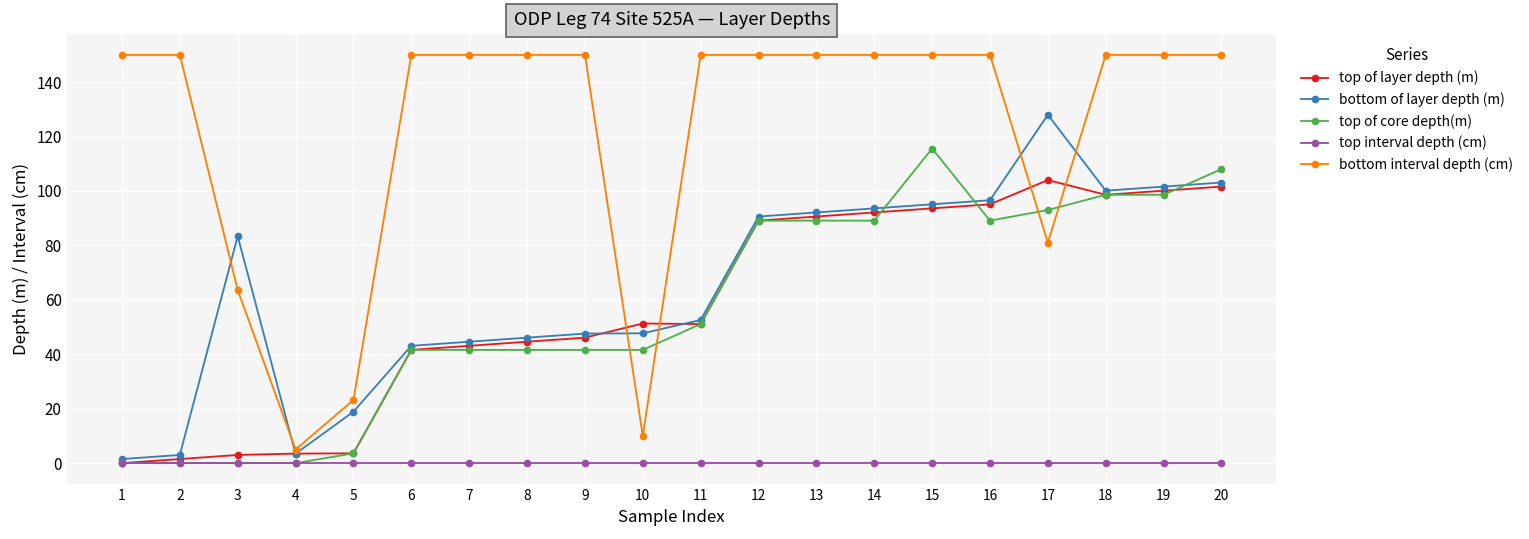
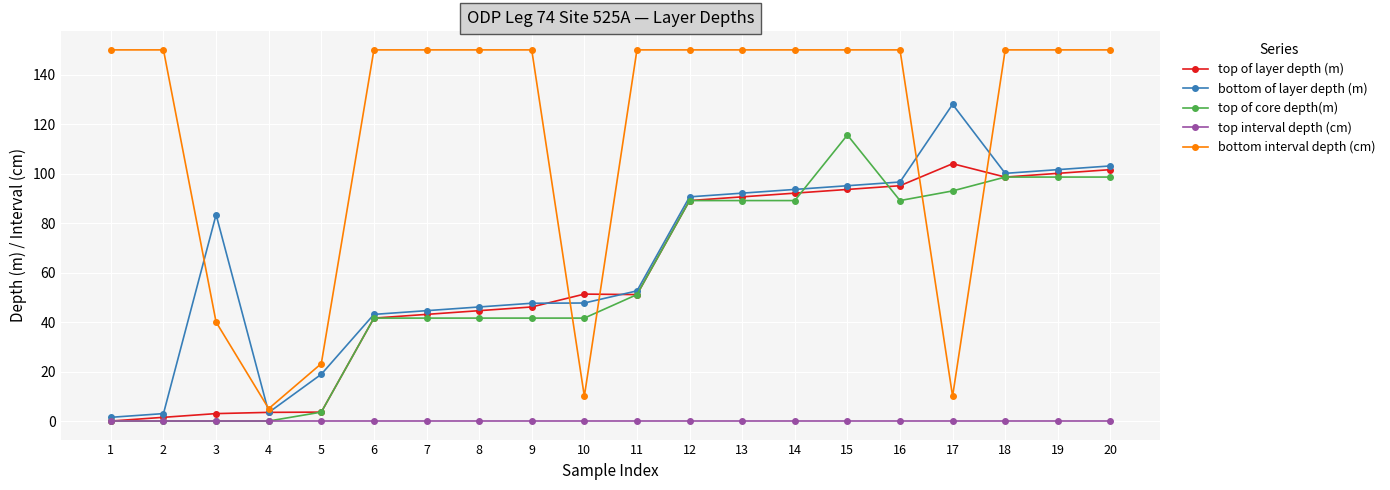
  {
    "top of layer depth (m)": {
      "2": 2,
      "3": 3,
      "7": 43,
      "8": 45,
      "9": 46,
      "10": 51,
      "13": 91,
      "14": 92,
      "15": 94,
      "16": 95,
      "17": 104,
      "19": 100,
      "20": 102
    },
    "bottom of layer depth (m)": {
      "1": 2,
      "2": 3,
      "3": 83,
      "5": 19,
      "6": 43,
      "7": 45,
      "8": 46,
      "9": 48,
      "10": 48,
      "11": 53,
      "12": 91,
      "13": 92,
      "14": 94,
      "15": 95,
      "16": 97,
      "17": 128,
      "18": 100,
      "19": 102,
      "20": 103
    },
    "top of core depth(m)": {
      "7": 42,
      "8": 42,
      "9": 42,
      "10": 42,
      "13": 89,
      "14": 89,
      "15": 116,
      "16": 89,
      "17": 93,
      "19": 99,
-     "20": 108
+     "20": 99
    },
    "top interval depth (cm)": {
      "5": 0,
      "6": 0,
      "7": 0,
      "8": 0,
      "9": 0,
      "10": 0,
      "11": 0,
      "12": 0,
      "13": 0,
      "14": 0,
      "15": 0,
      "16": 0,
      "17": 0,
      "18": 0,
      "19": 0,
      "20": 0
    },
    "bottom interval depth (cm)": {
      "1": 150,
      "2": 150,
-     "3": 64,
+     "3": 40,
      "4": 5,
      "5": 23,
      "6": 150,
      "7": 150,
      "8": 150,
      "9": 150,
      "10": 10,
      "11": 150,
      "12": 150,
      "13": 150,
      "14": 150,
      "15": 150,
      "16": 150,
-     "17": 81,
+     "17": 10,
      "18": 150,
      "19": 150,
      "20": 150
    }
  }
